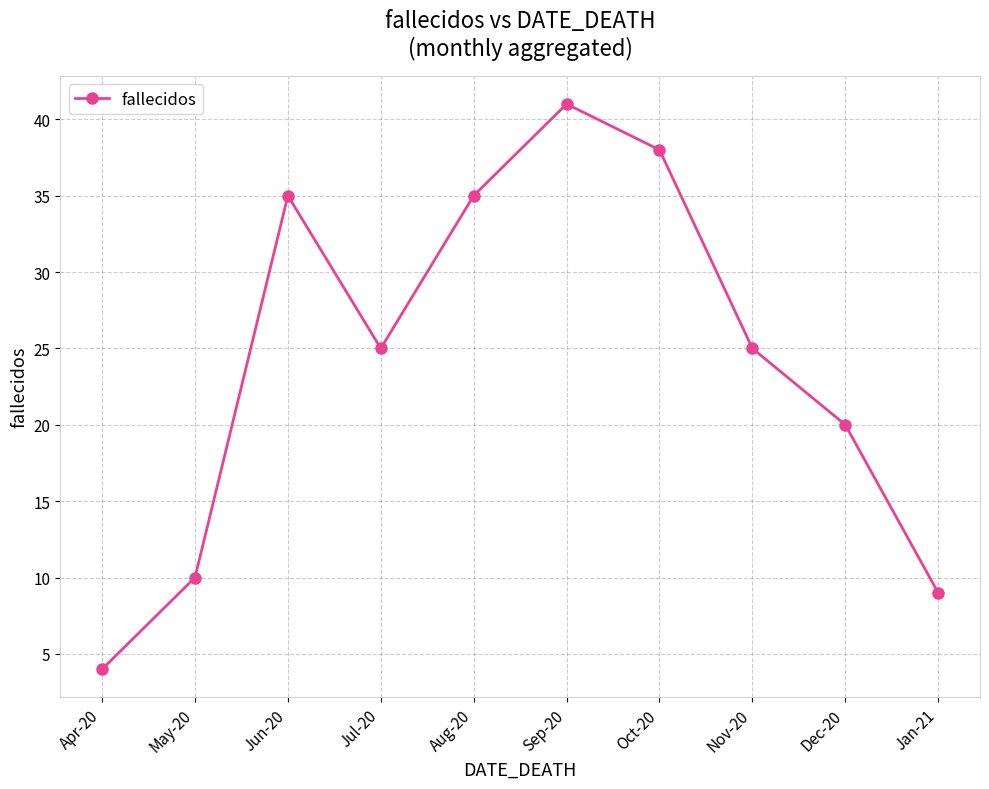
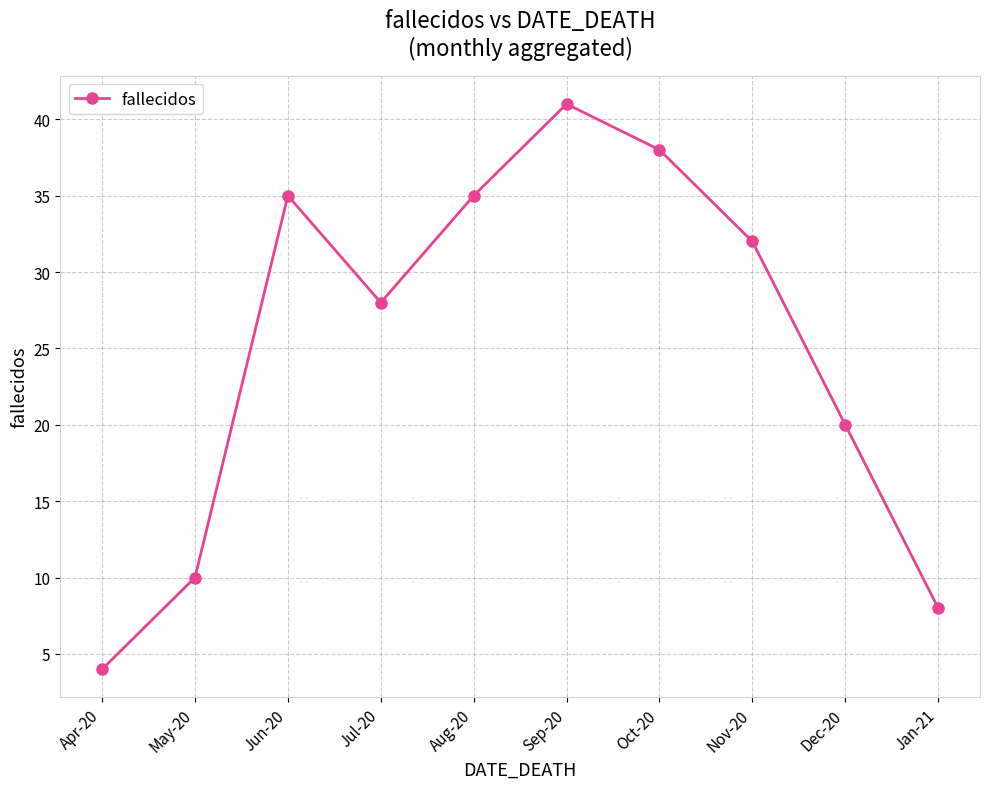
  {
    "Apr-20": 4,
    "May-20": 10,
    "Jun-20": 35,
-   "Jul-20": 25,
+   "Jul-20": 28,
    "Aug-20": 35,
    "Sep-20": 41,
    "Oct-20": 38,
-   "Nov-20": 25,
+   "Nov-20": 32,
    "Dec-20": 20,
-   "Jan-21": 9
+   "Jan-21": 8
  }
